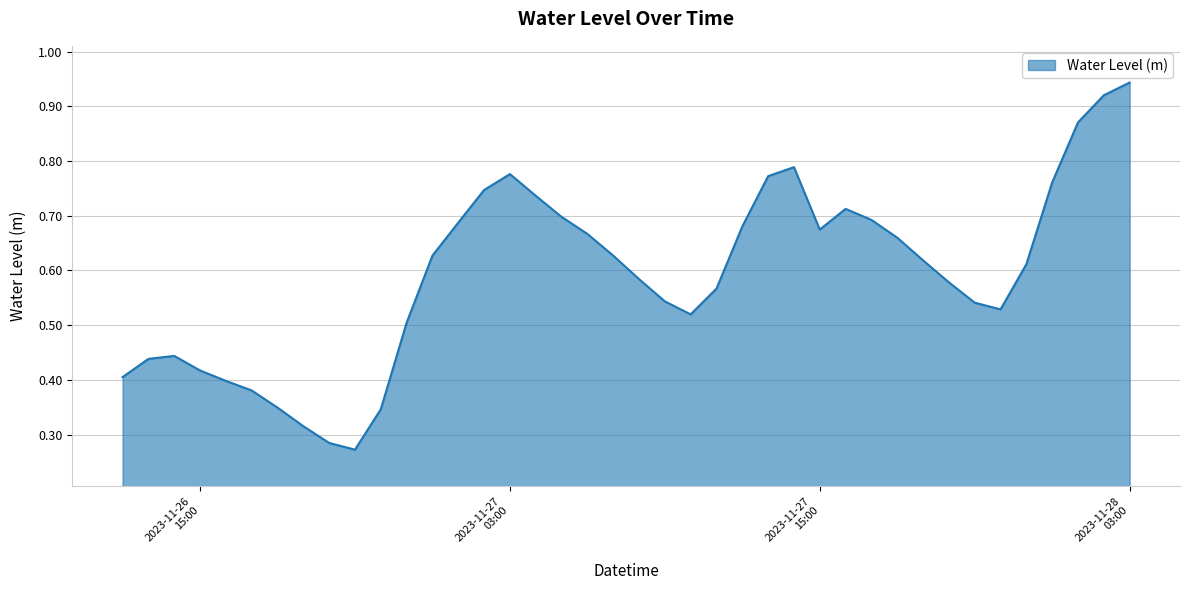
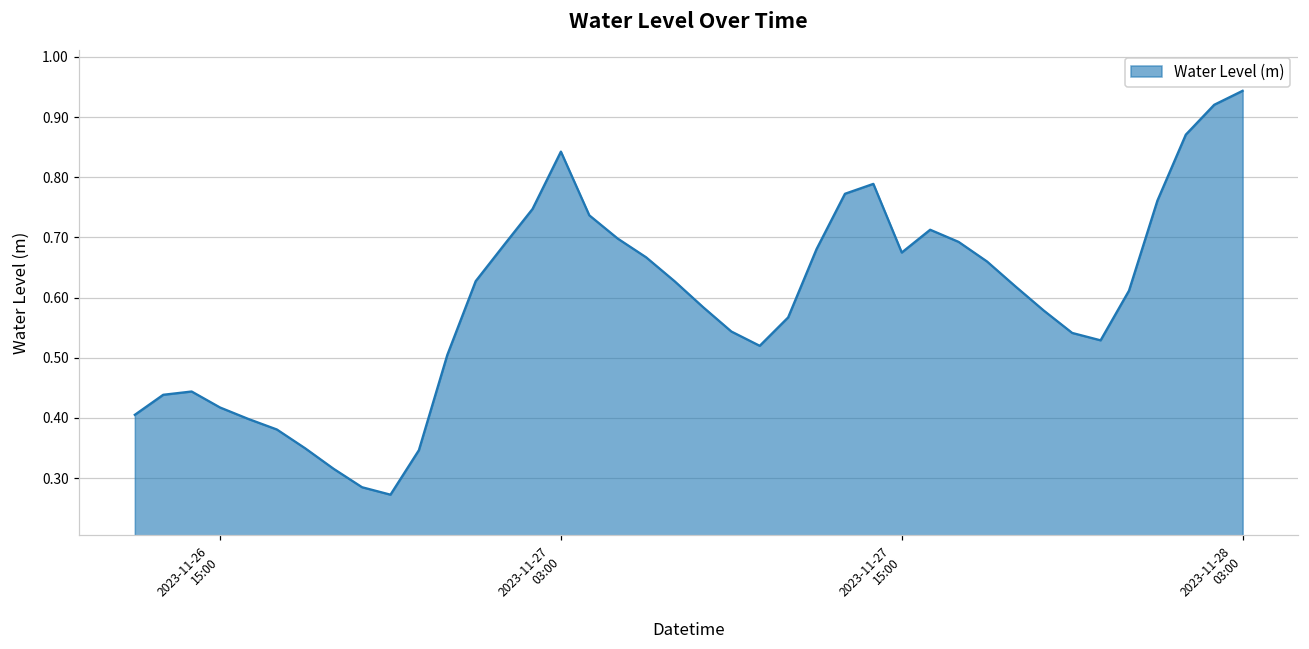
  {
    "2023-11-26 15:00": 0.42,
-   "2023-11-27 03:00": 0.78,
+   "2023-11-27 03:00": 0.84,
    "2023-11-27 15:00": 0.67,
    "2023-11-28 03:00": 0.94
  }
